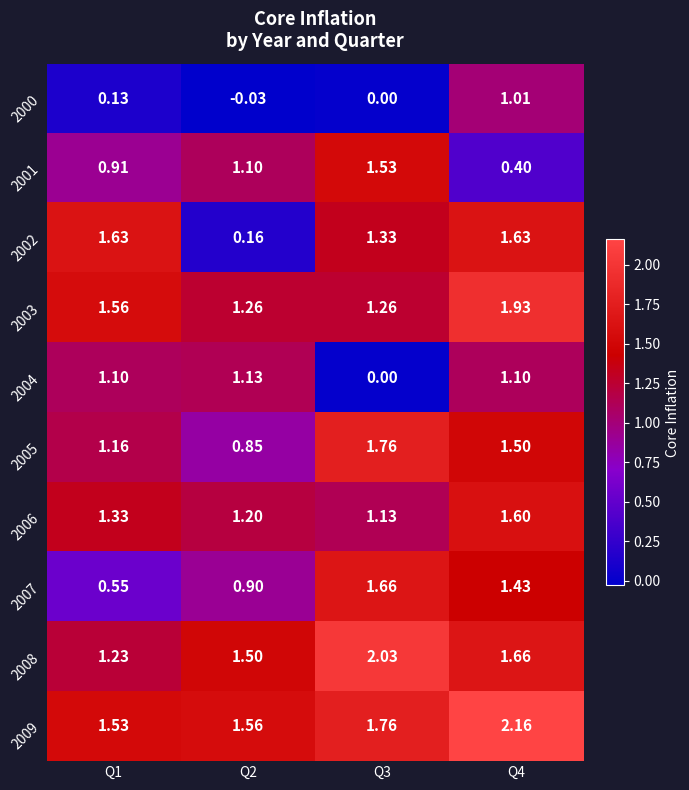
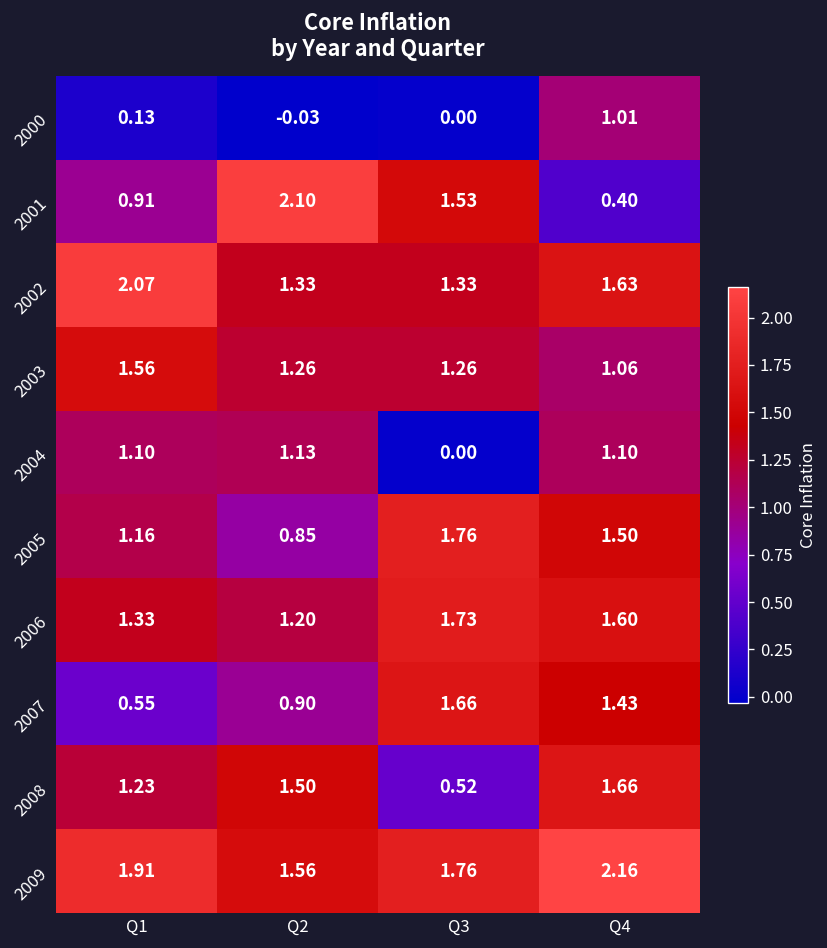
  {
    "2000": {
      "Q1": 0.13,
      "Q2": -0.03,
      "Q3": 0.00,
      "Q4": 1.01
    },
    "2001": {
      "Q1": 0.91,
-     "Q2": 1.10,
+     "Q2": 2.10,
      "Q3": 1.53,
      "Q4": 0.40
    },
    "2002": {
-     "Q1": 1.63,
-     "Q2": 0.16,
+     "Q1": 2.07,
+     "Q2": 1.33,
      "Q3": 1.33,
      "Q4": 1.63
    },
    "2003": {
      "Q1": 1.56,
      "Q2": 1.26,
      "Q3": 1.26,
-     "Q4": 1.93
+     "Q4": 1.06
    },
    "2004": {
      "Q1": 1.10,
      "Q2": 1.13,
      "Q3": 0.00,
      "Q4": 1.10
    },
    "2005": {
      "Q1": 1.16,
      "Q2": 0.85,
      "Q3": 1.76,
      "Q4": 1.50
    },
    "2006": {
      "Q1": 1.33,
      "Q2": 1.20,
-     "Q3": 1.13,
+     "Q3": 1.73,
      "Q4": 1.60
    },
    "2007": {
      "Q1": 0.55,
      "Q2": 0.90,
      "Q3": 1.66,
      "Q4": 1.43
    },
    "2008": {
      "Q1": 1.23,
      "Q2": 1.50,
-     "Q3": 2.03,
+     "Q3": 0.52,
      "Q4": 1.66
    },
    "2009": {
-     "Q1": 1.53,
+     "Q1": 1.91,
      "Q2": 1.56,
      "Q3": 1.76,
      "Q4": 2.16
    }
  }
